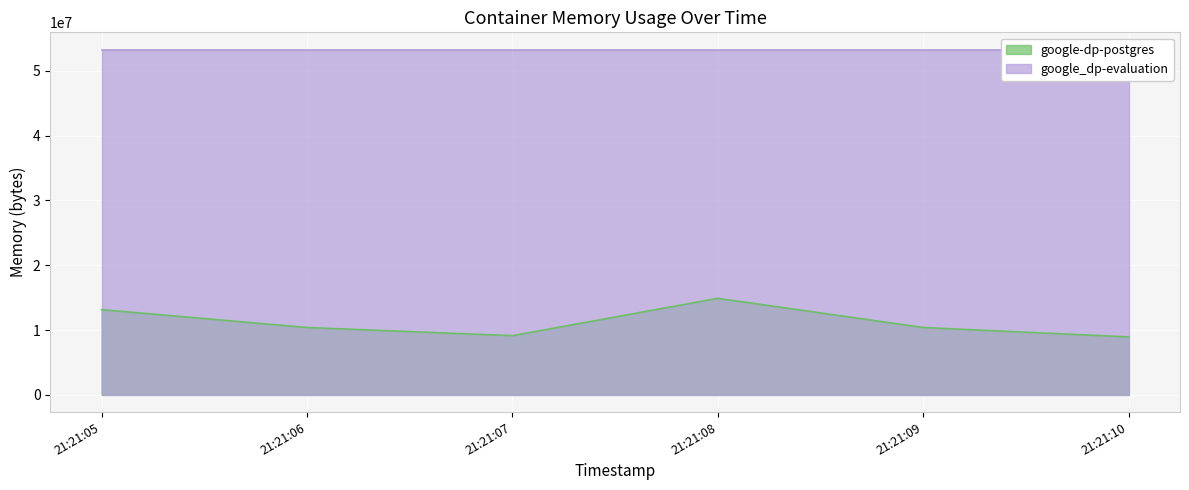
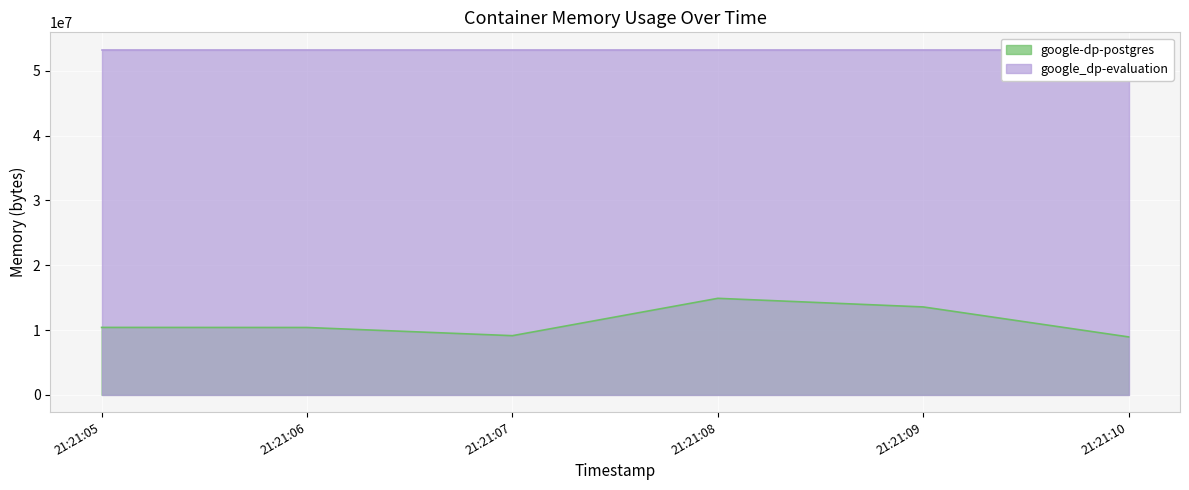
  {
    "google-dp-postgres": {
-     "21:21:05": 13000000,
+     "21:21:05": 10000000,
      "21:21:06": 10000000,
      "21:21:07": 9000000,
      "21:21:08": 15000000,
-     "21:21:09": 10000000,
+     "21:21:09": 14000000,
      "21:21:10": 9000000
    },
    "google_dp-evaluation": {
      "21:21:05": 53000000,
      "21:21:06": 53000000,
      "21:21:07": 53000000,
      "21:21:08": 53000000,
      "21:21:09": 53000000
    }
  }
